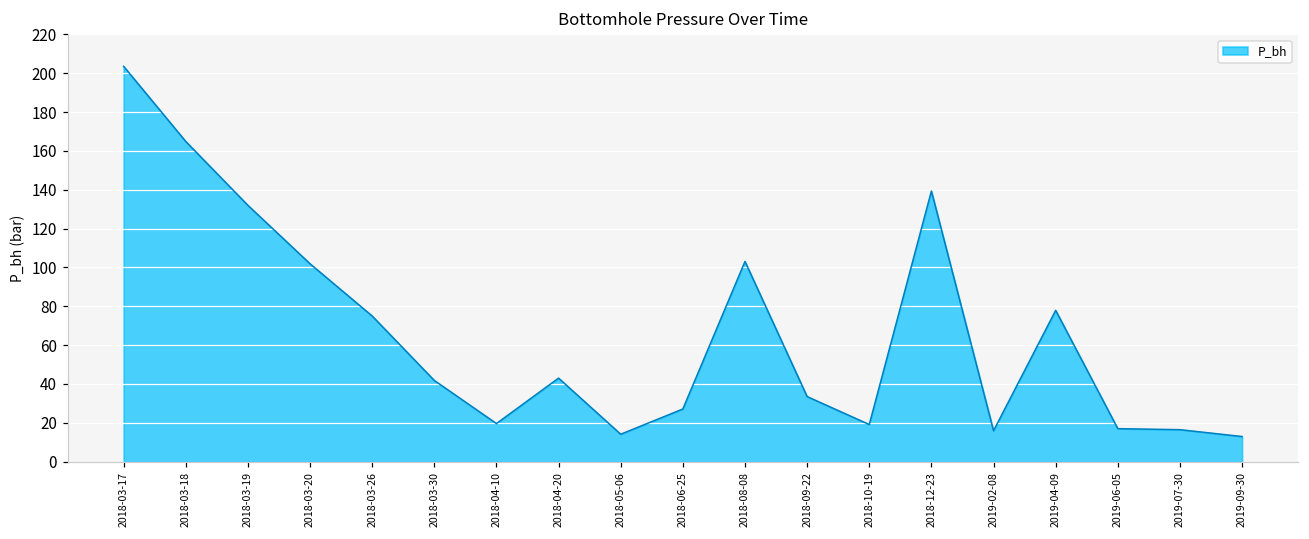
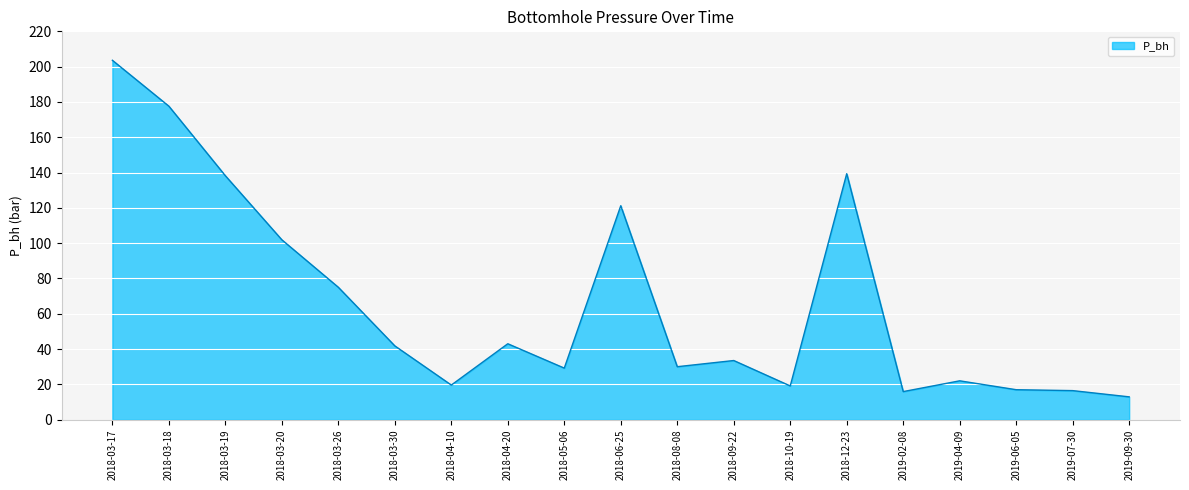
  {
    "2018-03-17": 204,
-   "2018-03-18": 165,
-   "2018-03-19": 132,
+   "2018-03-18": 178,
+   "2018-03-19": 138,
    "2018-03-20": 102,
    "2018-03-26": 75,
    "2018-03-30": 42,
    "2018-04-10": 20,
    "2018-04-20": 43,
-   "2018-05-06": 14,
-   "2018-06-25": 27,
-   "2018-08-08": 103,
+   "2018-05-06": 29,
+   "2018-06-25": 121,
+   "2018-08-08": 30,
    "2018-09-22": 34,
    "2018-10-19": 19,
    "2018-12-23": 139,
    "2019-02-08": 16,
-   "2019-04-09": 78,
+   "2019-04-09": 22,
    "2019-06-05": 17,
    "2019-07-30": 16,
    "2019-09-30": 13
  }
